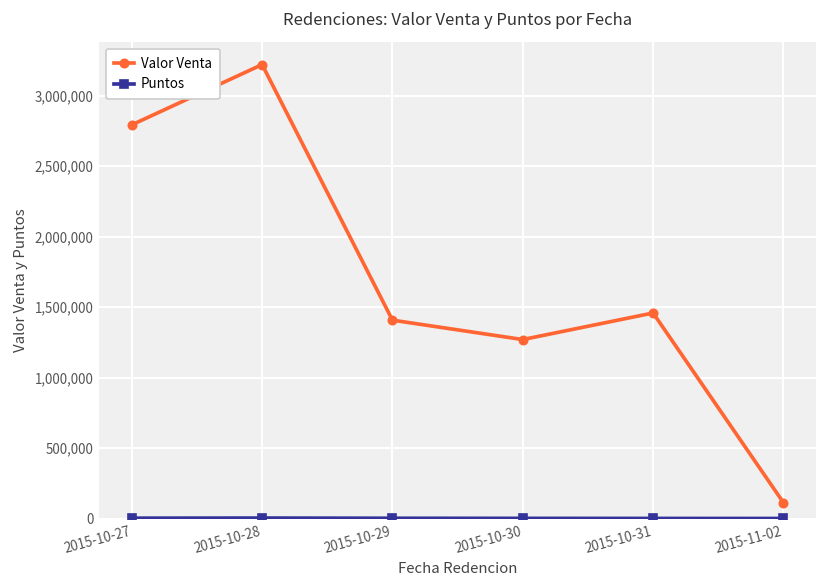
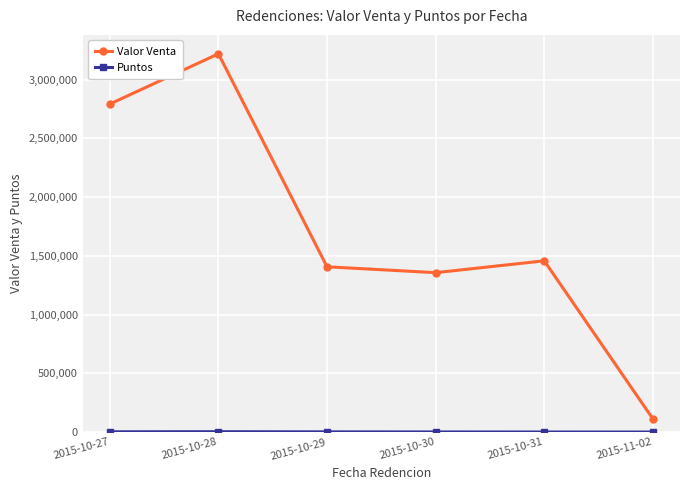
  {
    "Valor Venta": {
      "2015-10-27": "2,790,000",
      "2015-10-28": "3,220,000",
      "2015-10-29": "1,410,000",
-     "2015-10-30": "1,270,000",
+     "2015-10-30": "1,360,000",
      "2015-10-31": "1,460,000",
      "2015-11-02": "110,000"
    },
    "Puntos": {
      "2015-10-27": "0",
      "2015-10-28": "0",
      "2015-10-29": "0",
      "2015-10-30": "0",
      "2015-10-31": "0",
      "2015-11-02": "0"
    }
  }
